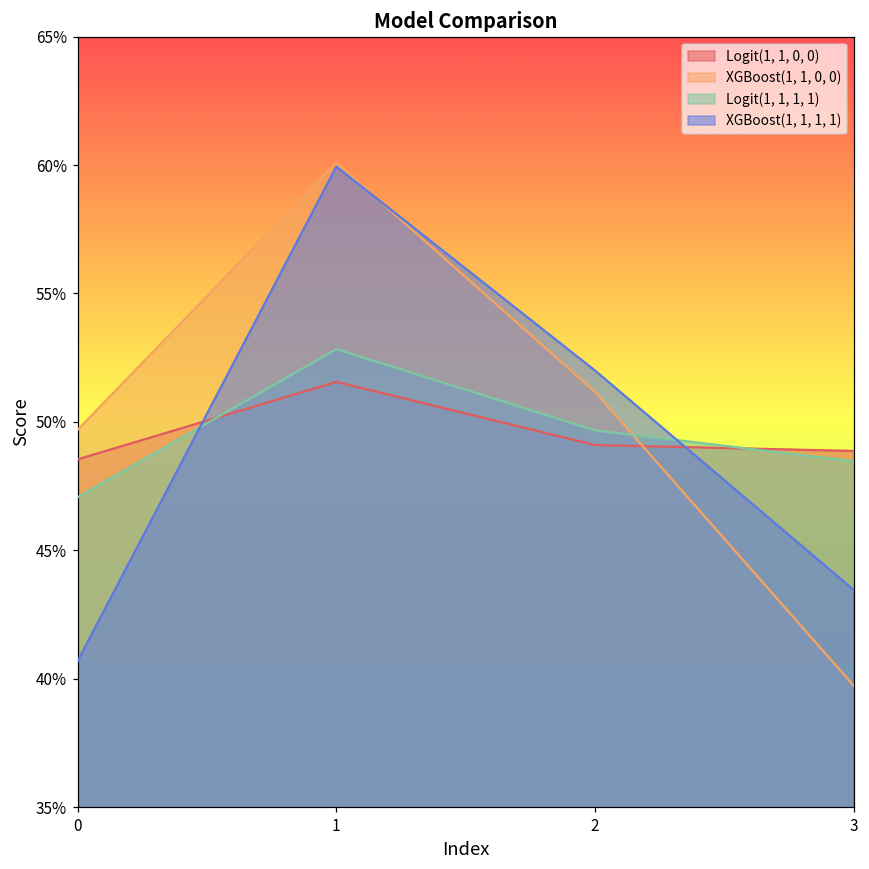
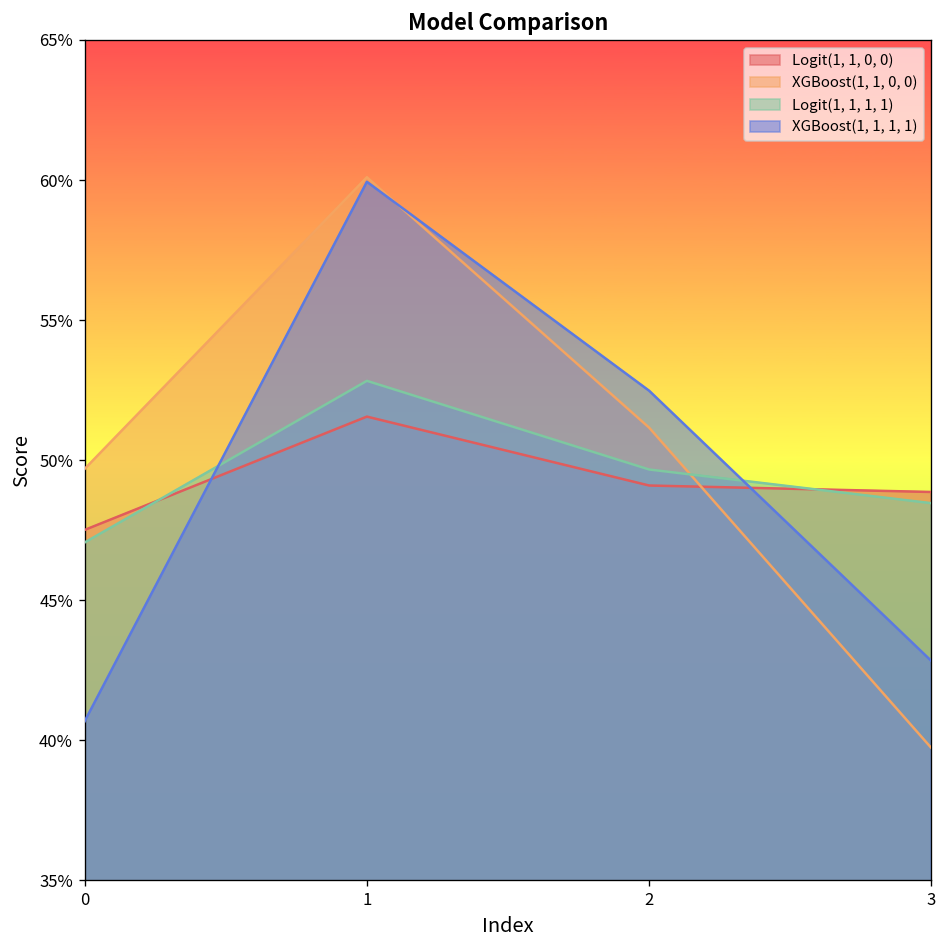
  {
    "Logit(1, 1, 0, 0)": {
-     "0": "48.5%",
+     "0": "47.5%",
      "1": "51.6%",
      "2": "49.1%",
      "3": "48.9%"
    },
    "XGBoost(1, 1, 0, 0)": {
      "0": "49.7%",
      "1": "60.1%",
      "2": "51.2%",
      "3": "39.7%"
    },
    "Logit(1, 1, 1, 1)": {
      "0": "47.1%",
      "1": "52.8%",
      "2": "49.7%",
      "3": "48.5%"
    },
    "XGBoost(1, 1, 1, 1)": {
      "0": "40.7%",
      "1": "59.9%",
-     "2": "52.0%",
-     "3": "43.5%"
+     "2": "52.5%",
+     "3": "42.8%"
    }
  }
